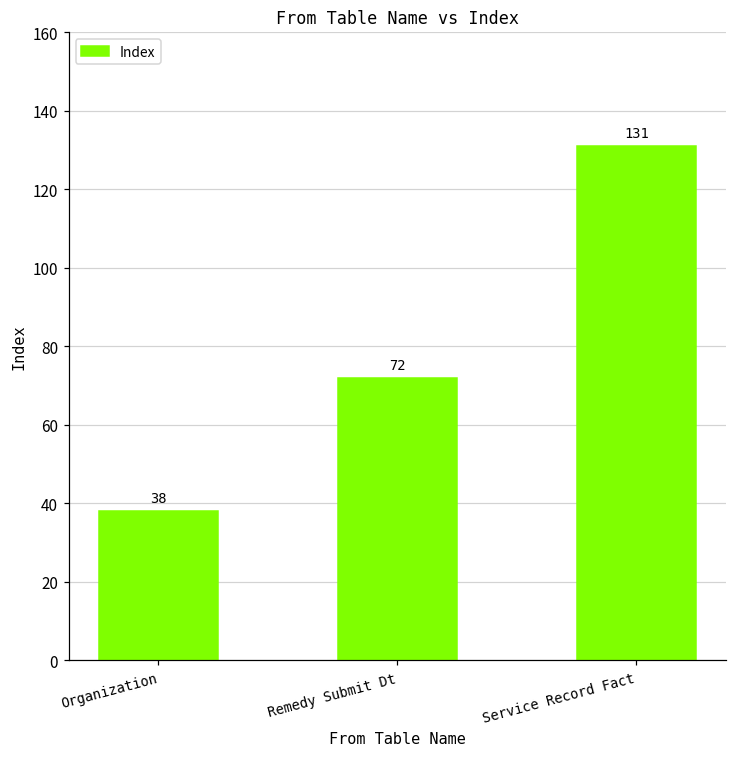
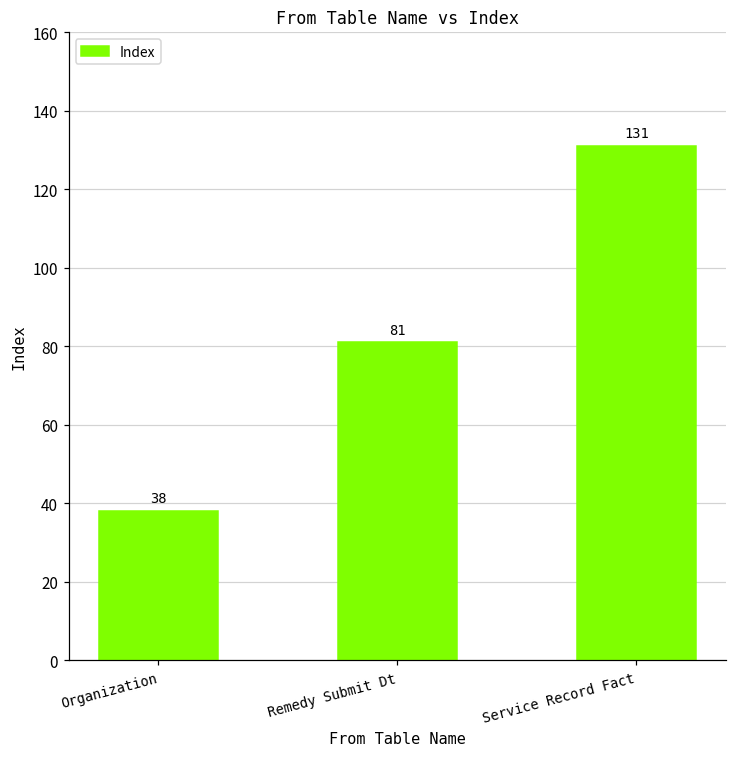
  {
    "Organization": 38,
-   "Remedy Submit Dt": 72,
+   "Remedy Submit Dt": 81,
    "Service Record Fact": 131
  }
